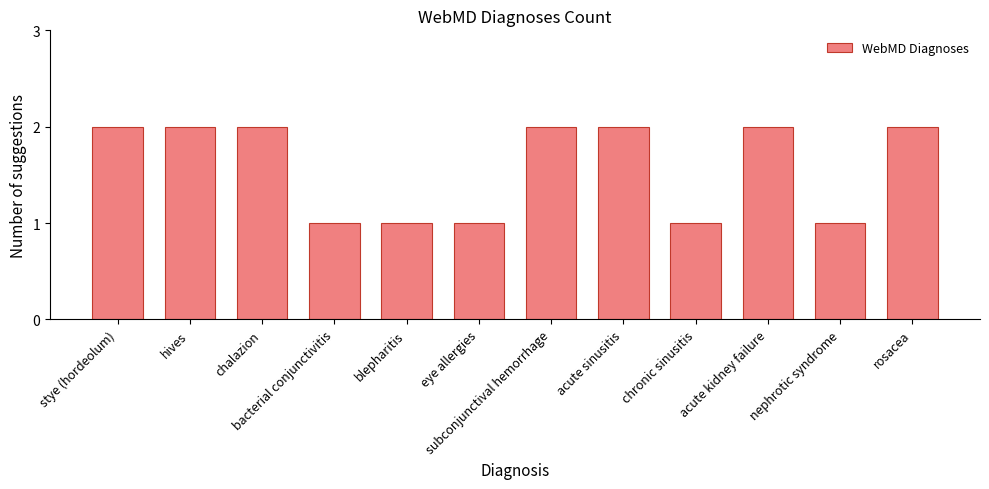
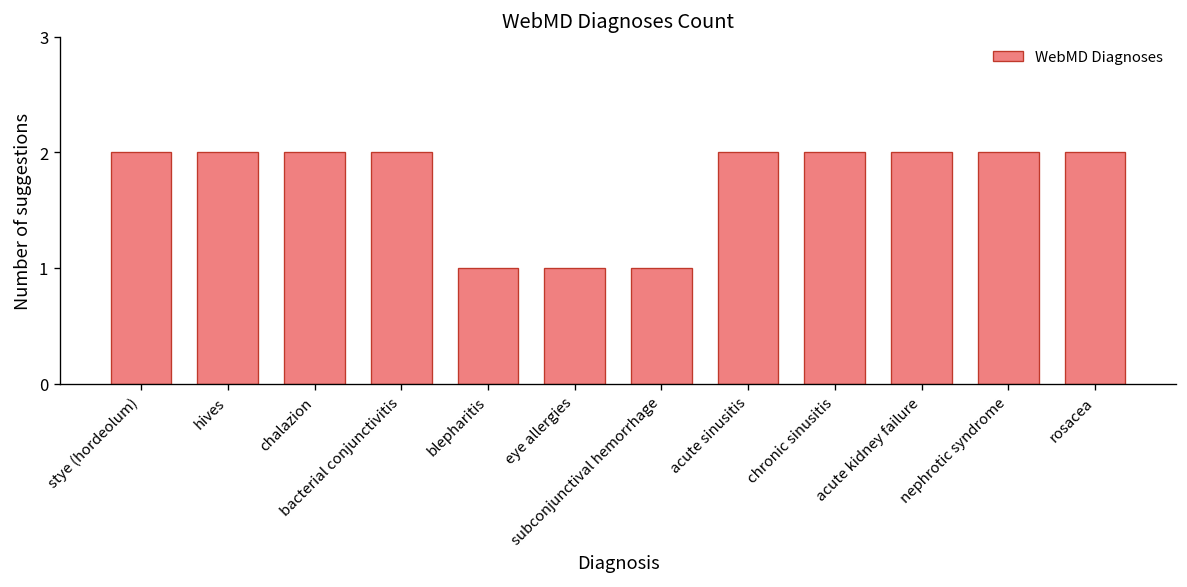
  {
    "stye (hordeolum)": 2,
    "hives": 2,
    "chalazion": 2,
-   "bacterial conjunctivitis": 1,
+   "bacterial conjunctivitis": 2,
    "blepharitis": 1,
    "eye allergies": 1,
-   "subconjunctival hemorrhage": 2,
+   "subconjunctival hemorrhage": 1,
    "acute sinusitis": 2,
-   "chronic sinusitis": 1,
+   "chronic sinusitis": 2,
    "acute kidney failure": 2,
-   "nephrotic syndrome": 1,
+   "nephrotic syndrome": 2,
    "rosacea": 2
  }
